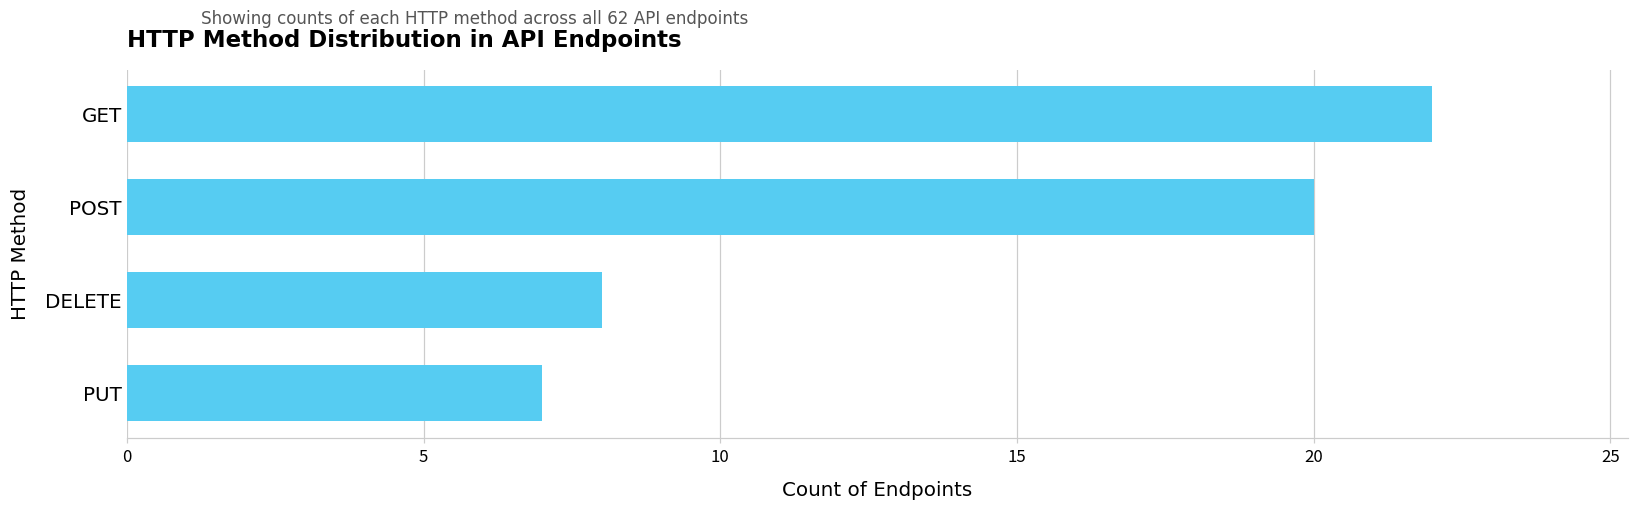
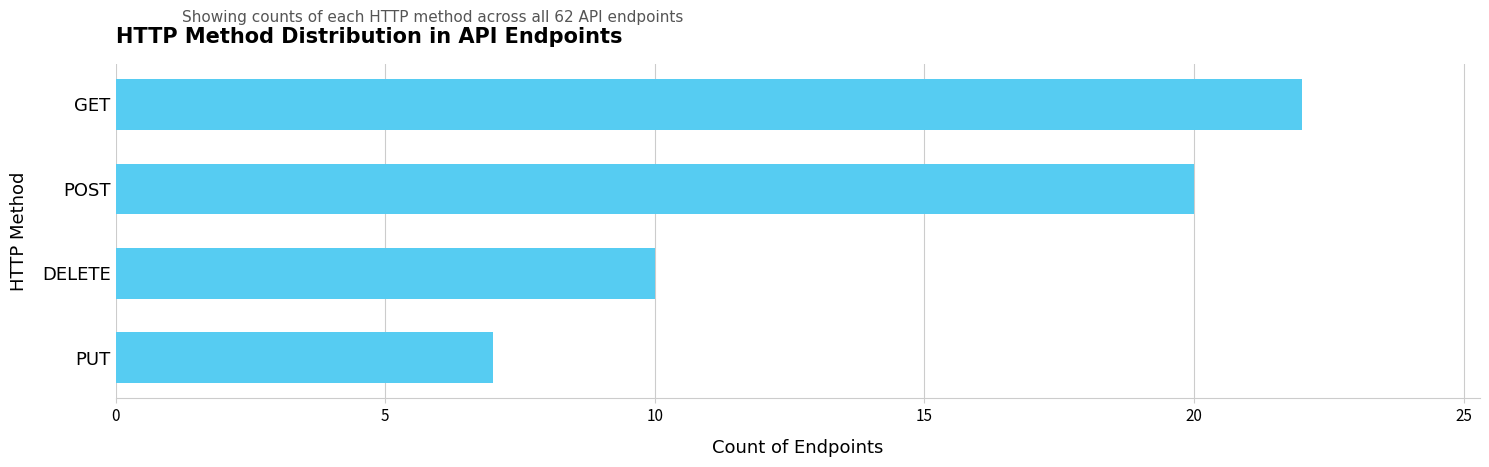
  {
    "GET": 22,
    "POST": 20,
-   "DELETE": 8,
+   "DELETE": 10,
    "PUT": 7
  }
